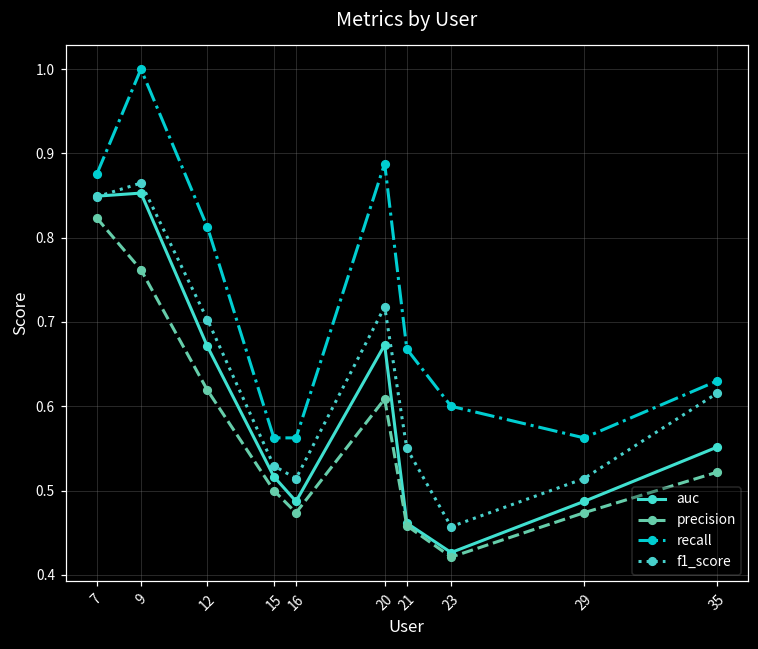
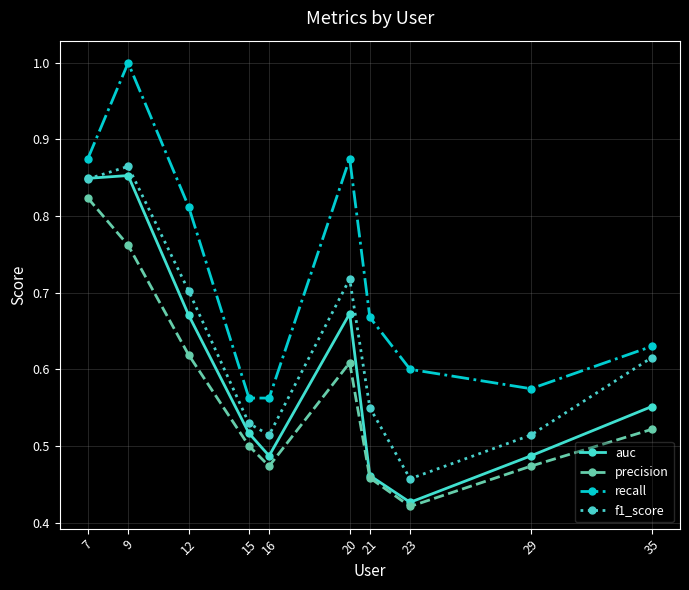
  {
    "recall": {
      "7": 0.88,
      "9": 1.00,
      "12": 0.81,
      "15": 0.56,
      "16": 0.56,
-     "20": 0.89,
+     "20": 0.88,
      "21": 0.67,
      "23": 0.60,
-     "29": 0.56,
+     "29": 0.57,
      "35": 0.63
    }
  }
